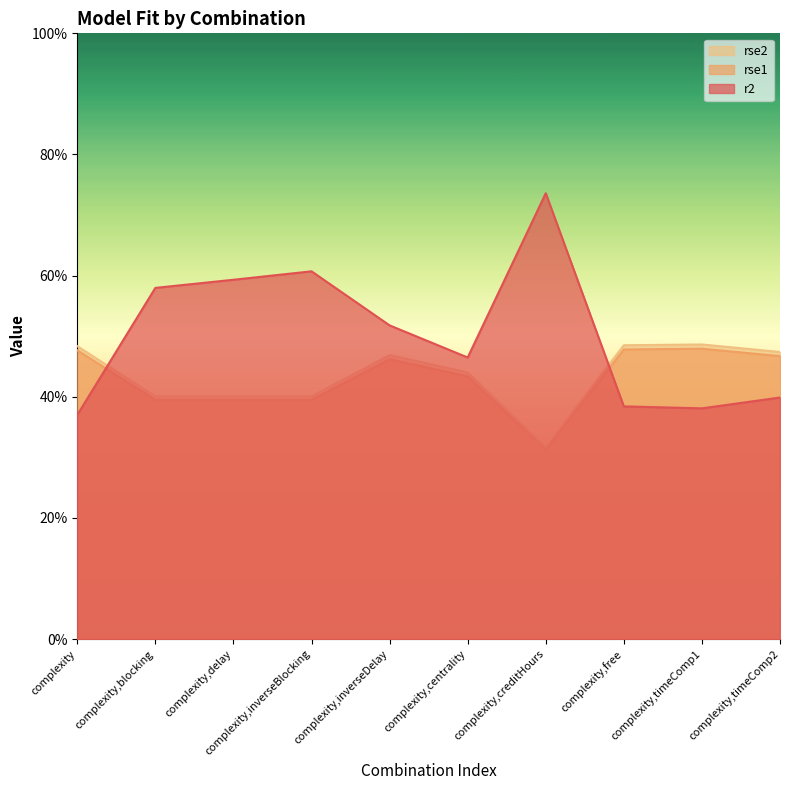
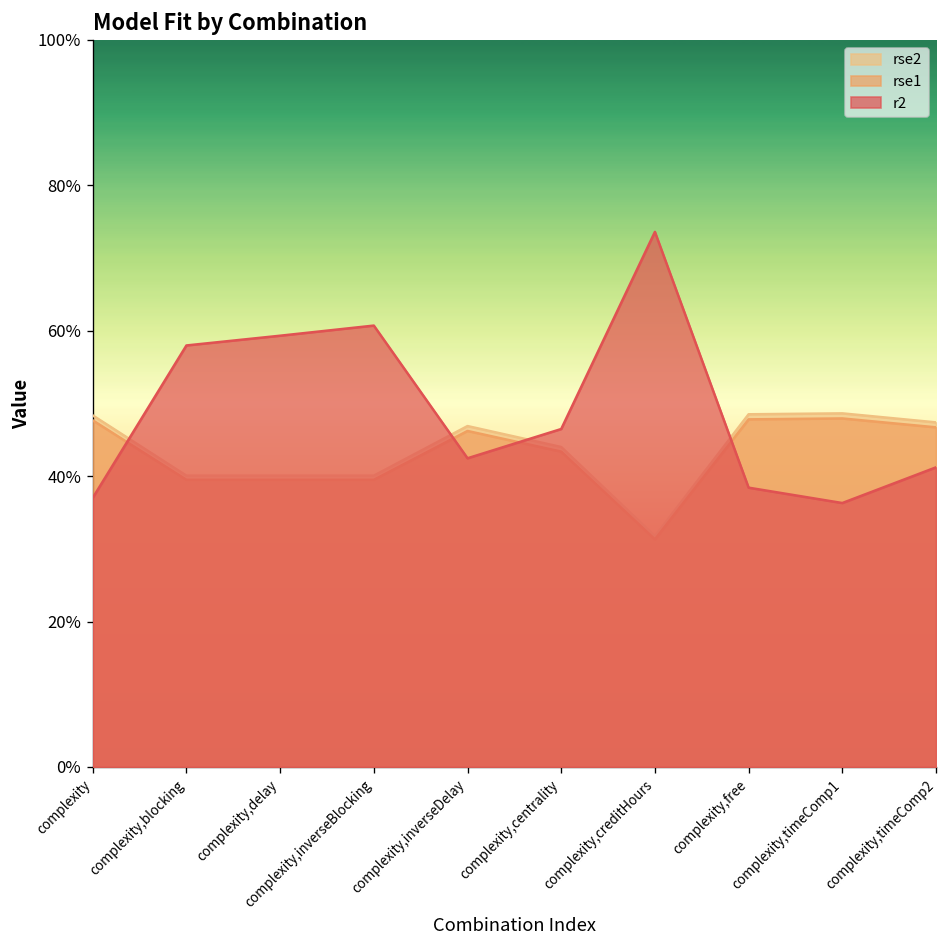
  {
    "r2": {
      "complexity": "37%",
      "complexity,blocking": "58%",
      "complexity,delay": "59%",
      "complexity,inverseBlocking": "61%",
-     "complexity,inverseDelay": "52%",
+     "complexity,inverseDelay": "42%",
      "complexity,centrality": "46%",
      "complexity,creditHours": "74%",
      "complexity,free": "38%",
-     "complexity,timeComp1": "38%",
-     "complexity,timeComp2": "40%"
+     "complexity,timeComp1": "36%",
+     "complexity,timeComp2": "41%"
    }
  }
